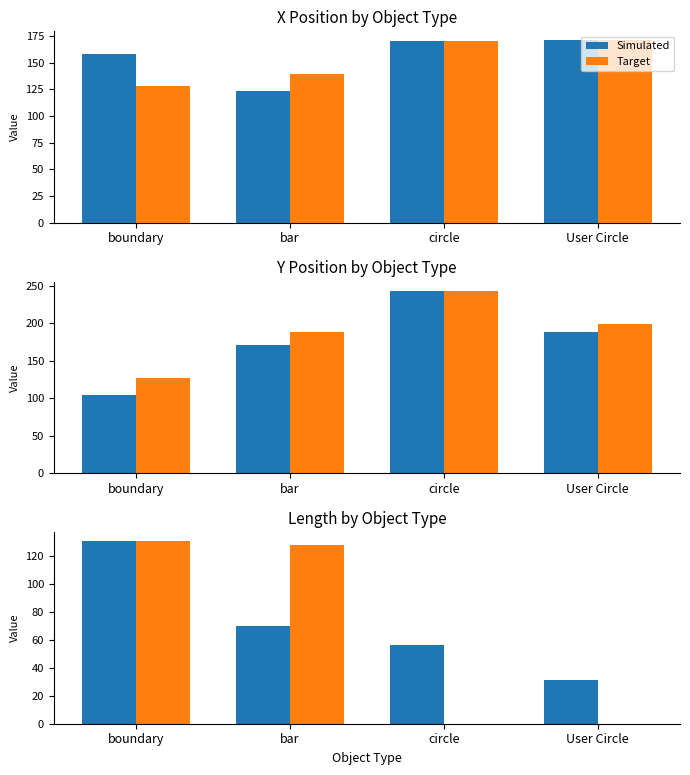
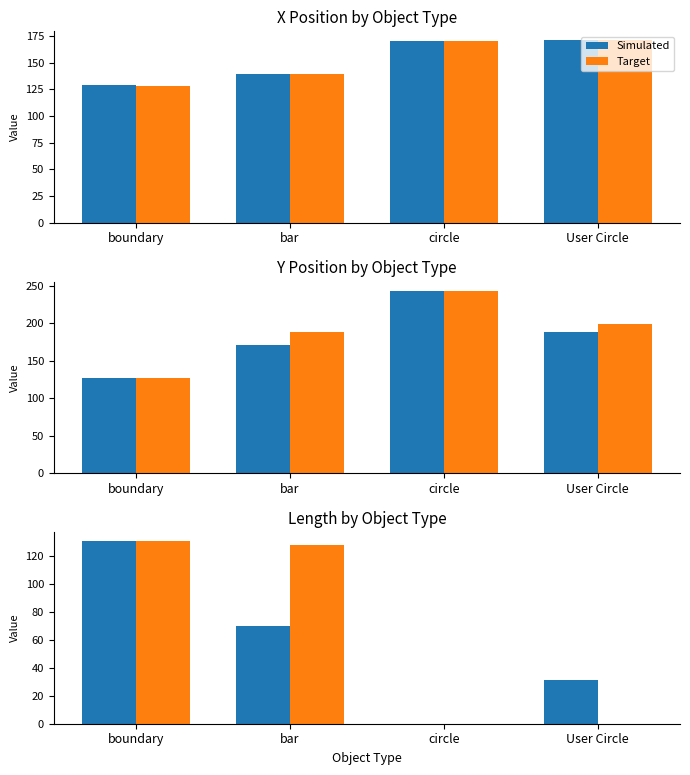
  {
    "X Position by Object Type": {
      "Simulated": {
-       "boundary": 159,
-       "bar": 123,
+       "boundary": 129,
+       "bar": 139,
        "circle": 171,
        "User Circle": 171
      },
      "Target": {
        "boundary": 128,
        "bar": 139,
        "circle": 171
      }
    },
    "Y Position by Object Type": {
      "Simulated": {
-       "boundary": 100,
+       "boundary": 130,
        "bar": 170,
        "circle": 240,
        "User Circle": 190
      },
      "Target": {
        "boundary": 130,
        "bar": 190,
        "circle": 240,
        "User Circle": 200
      }
    },
    "Length by Object Type": {
      "Simulated": {
        "boundary": 131,
        "bar": 70,
-       "circle": 57,
+       "circle": 0,
        "User Circle": 31
      },
      "Target": {
        "boundary": 131,
        "bar": 128,
        "circle": 0,
        "User Circle": 0
      }
    }
  }
